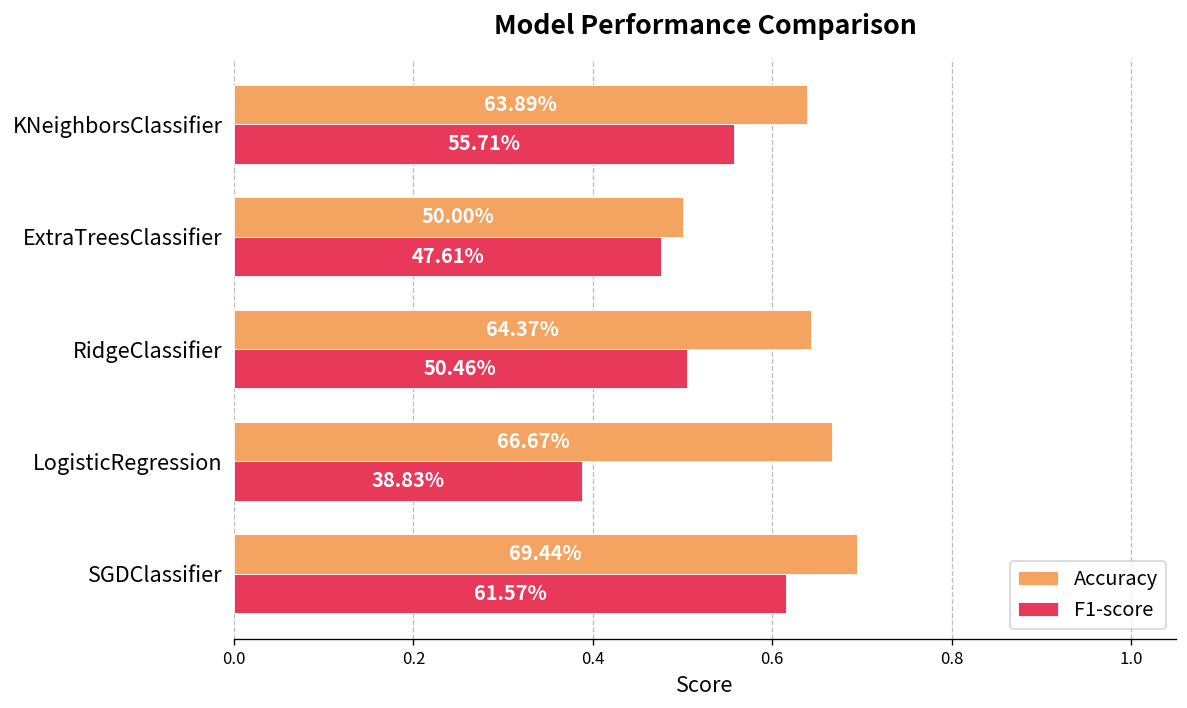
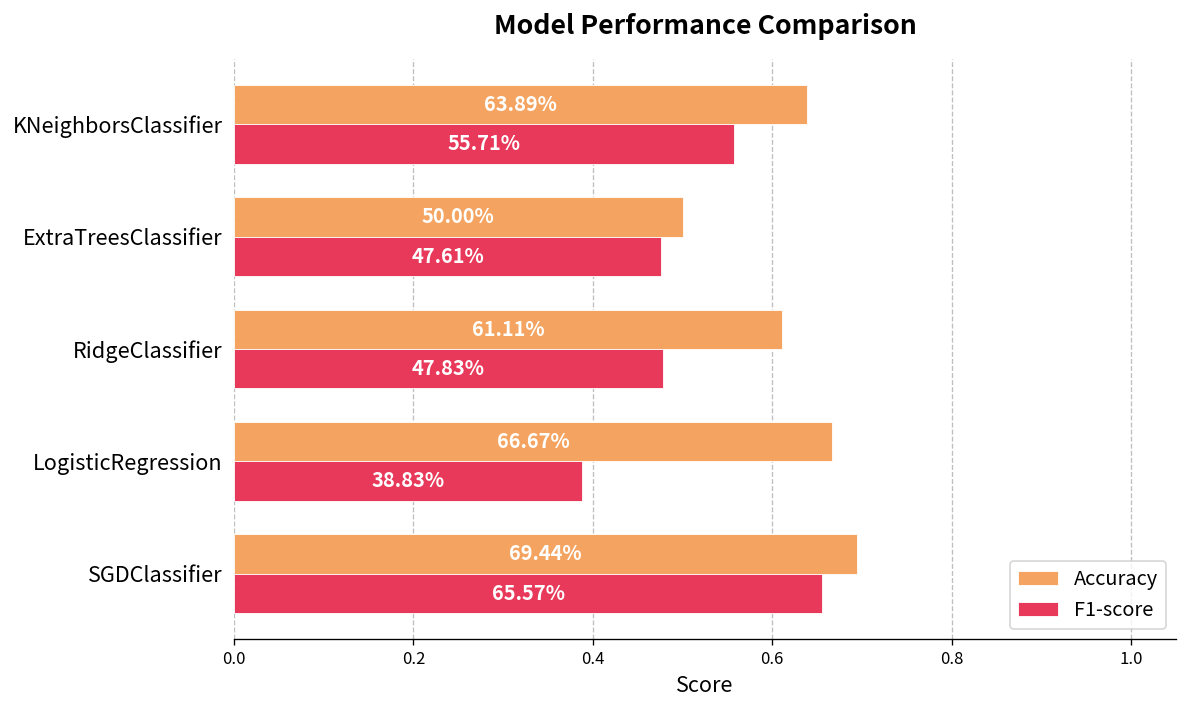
  {
    "Accuracy": {
      "KNeighborsClassifier": "63.89%",
      "ExtraTreesClassifier": "50.00%",
-     "RidgeClassifier": "64.37%",
+     "RidgeClassifier": "61.11%",
      "LogisticRegression": "66.67%",
      "SGDClassifier": "69.44%"
    },
    "F1-score": {
      "KNeighborsClassifier": "55.71%",
      "ExtraTreesClassifier": "47.61%",
-     "RidgeClassifier": "50.46%",
+     "RidgeClassifier": "47.83%",
      "LogisticRegression": "38.83%",
-     "SGDClassifier": "61.57%"
+     "SGDClassifier": "65.57%"
    }
  }
